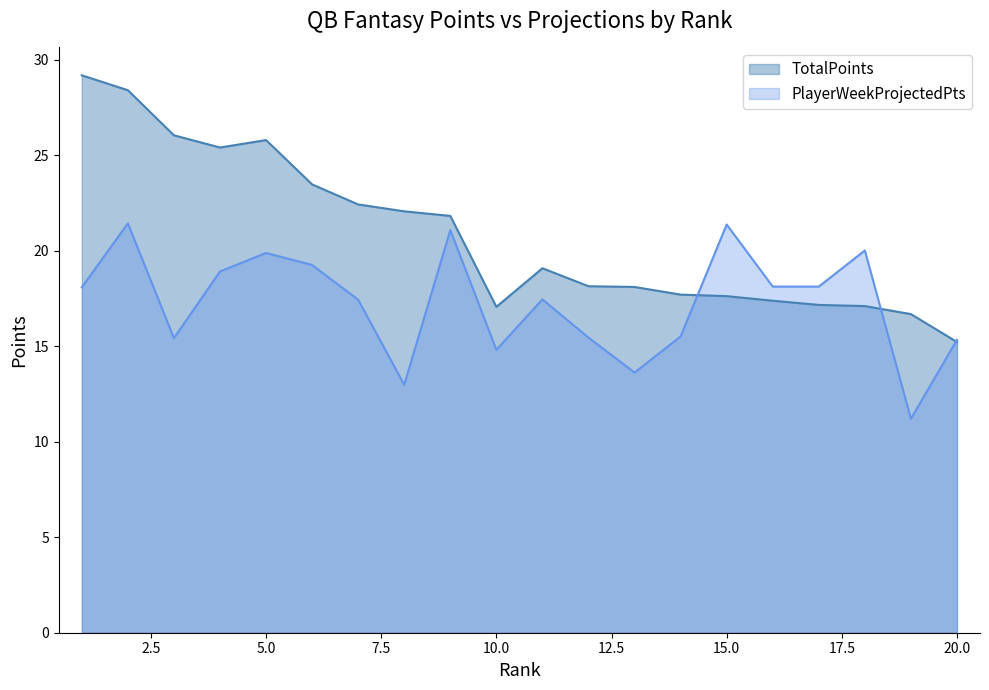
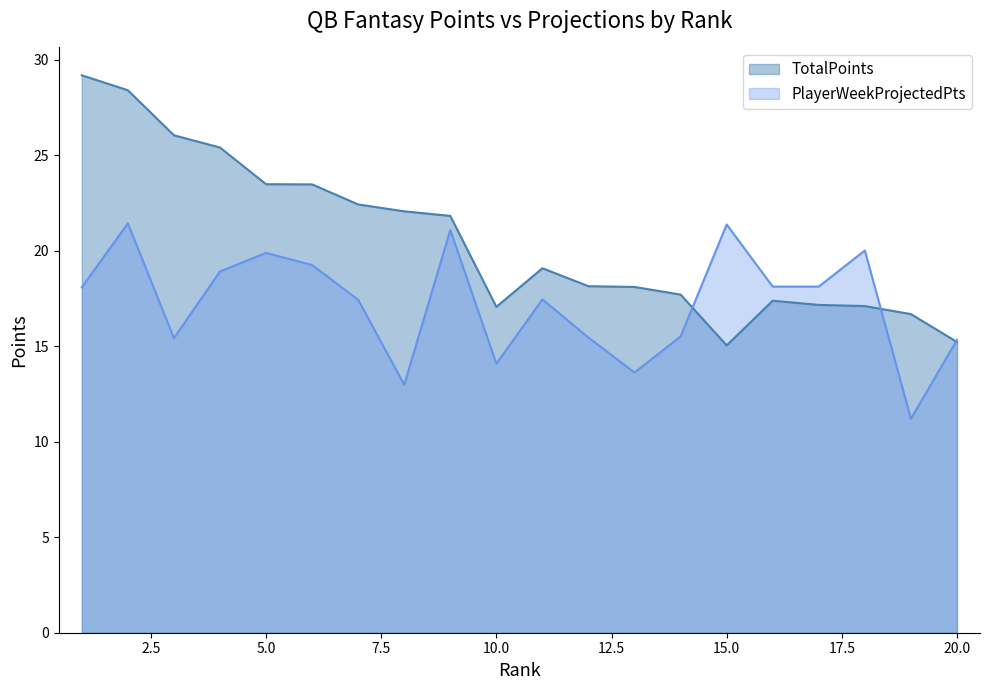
  {
    "TotalPoints": {
-     "5.0": 25.8,
+     "5.0": 23.5,
      "10.0": 17.1,
-     "15.0": 17.6
+     "15.0": 15.0
    },
    "PlayerWeekProjectedPts": {
      "5.0": 19.9,
-     "10.0": 14.8,
+     "10.0": 14.1,
      "15.0": 21.4
    }
  }
